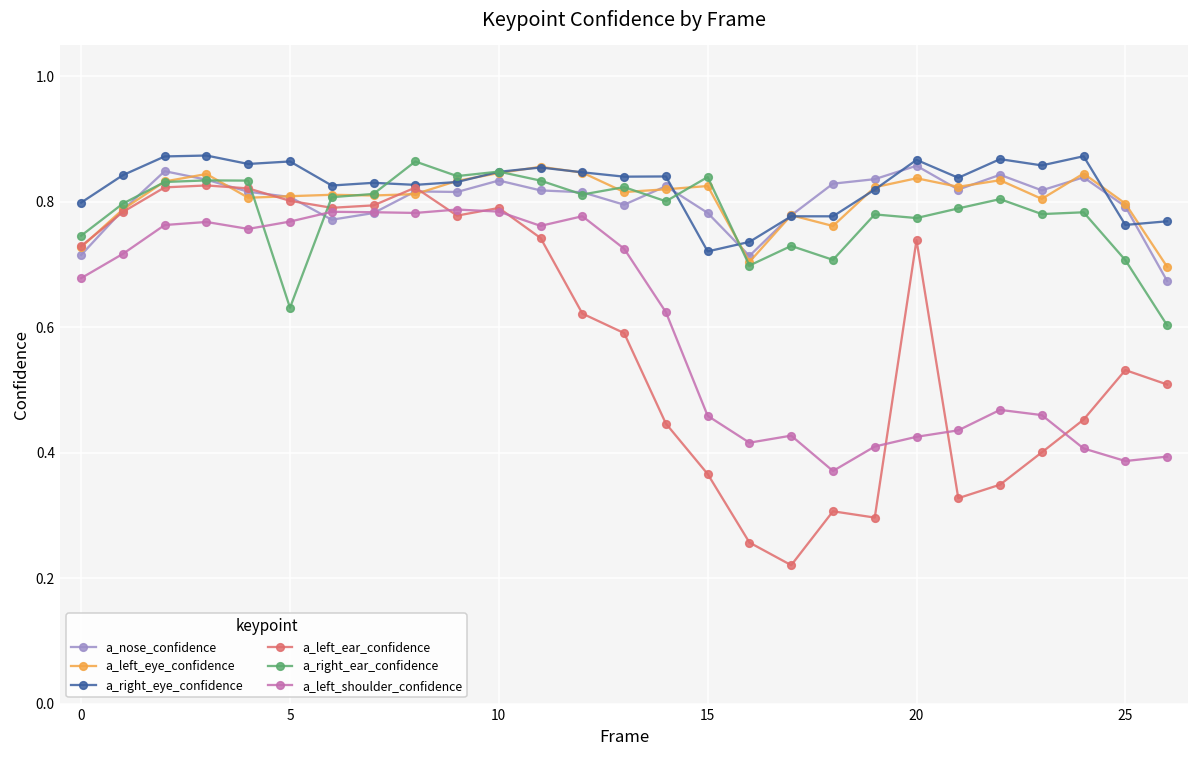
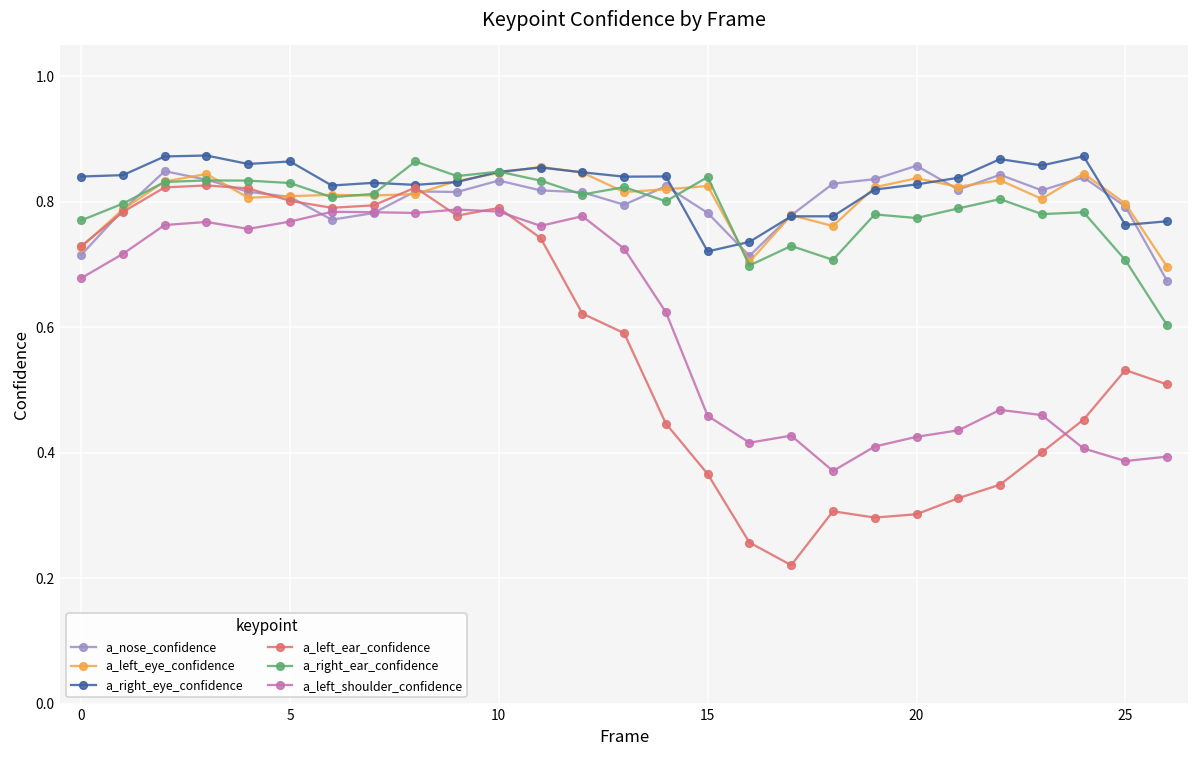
  {
    "a_left_eye_confidence": {
      "15": 0.82,
      "20": 0.84,
      "25": 0.80
    },
    "a_right_eye_confidence": {
-     "0": 0.80,
+     "0": 0.84,
      "5": 0.86,
      "15": 0.72,
-     "20": 0.87,
+     "20": 0.83,
      "25": 0.76
    },
    "a_left_ear_confidence": {
      "5": 0.80,
      "10": 0.79,
      "15": 0.37,
-     "20": 0.74,
+     "20": 0.30,
      "25": 0.53
    },
    "a_right_ear_confidence": {
-     "0": 0.75,
-     "5": 0.63,
+     "0": 0.77,
+     "5": 0.83,
      "15": 0.84,
      "20": 0.77,
      "25": 0.71
    }
  }
